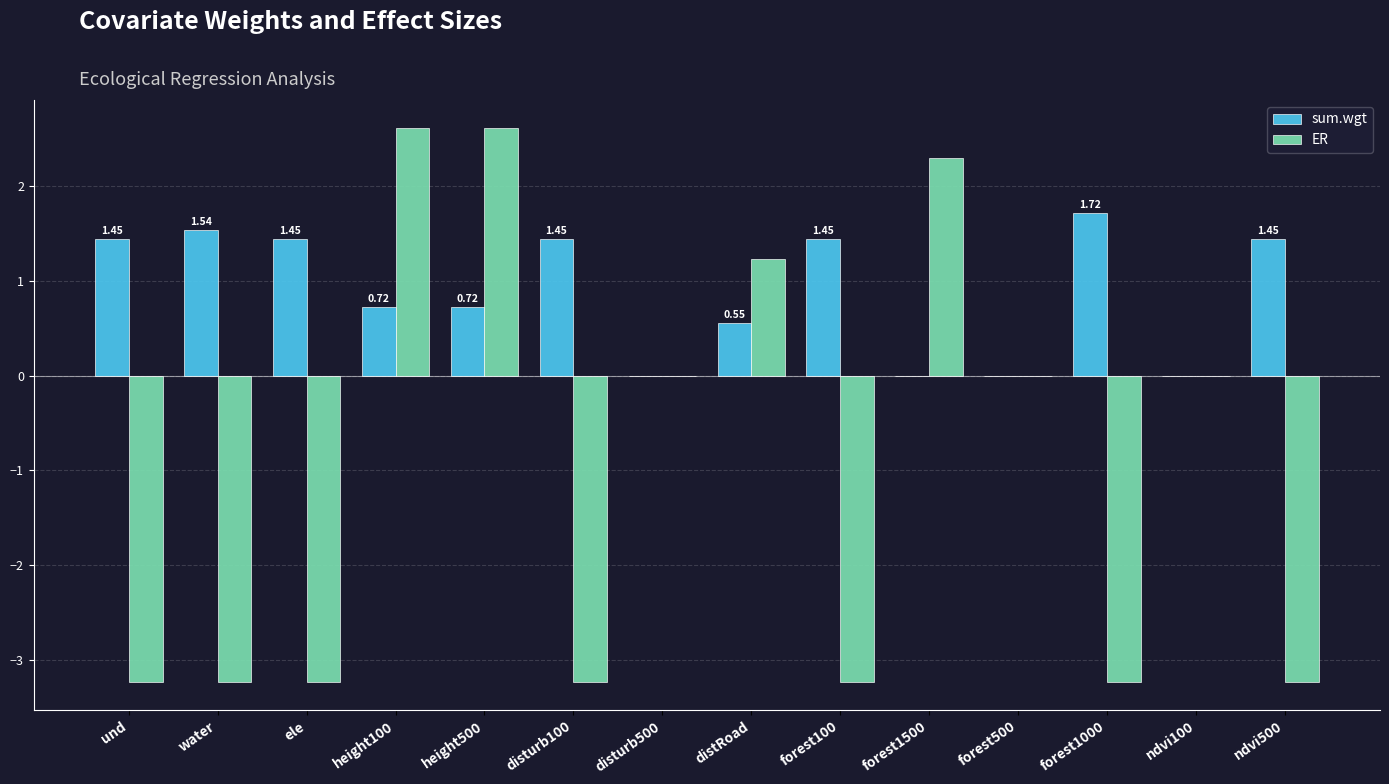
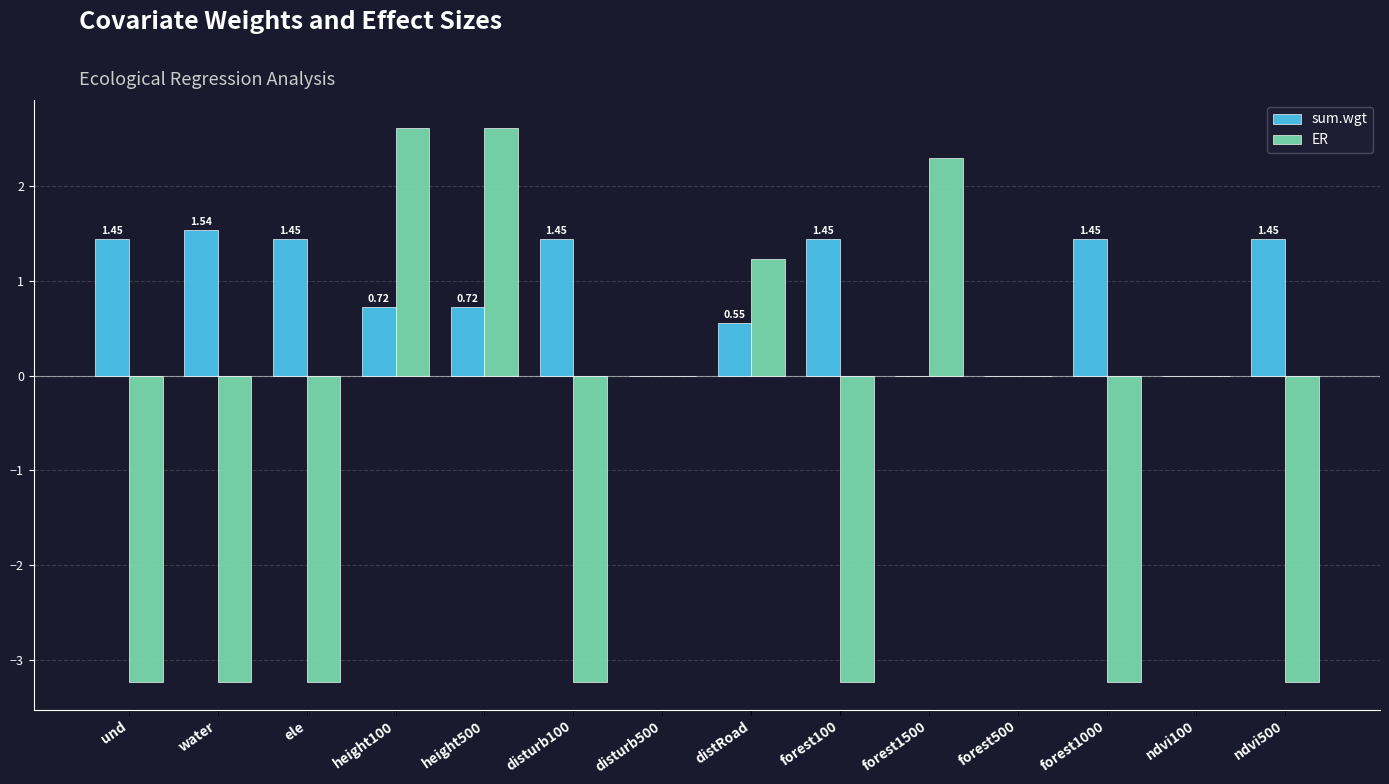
  {
    "sum.wgt": {
      "und": 1.45,
      "water": 1.54,
      "ele": 1.45,
      "height100": 0.72,
      "height500": 0.72,
      "disturb100": 1.45,
      "distRoad": 0.55,
      "forest100": 1.45,
-     "forest1000": 1.72,
+     "forest1000": 1.45,
      "ndvi500": 1.45
    },
    "ER": {
      "und": -3.2,
      "water": -3.2,
      "ele": -3.2,
      "height100": 2.6,
      "height500": 2.6,
      "disturb100": -3.2,
      "disturb500": 0.0,
      "distRoad": 1.2,
      "forest100": -3.2,
      "forest1500": 2.3,
      "forest500": 0.0,
      "forest1000": -3.2,
      "ndvi100": 0.0,
      "ndvi500": -3.2
    }
  }
